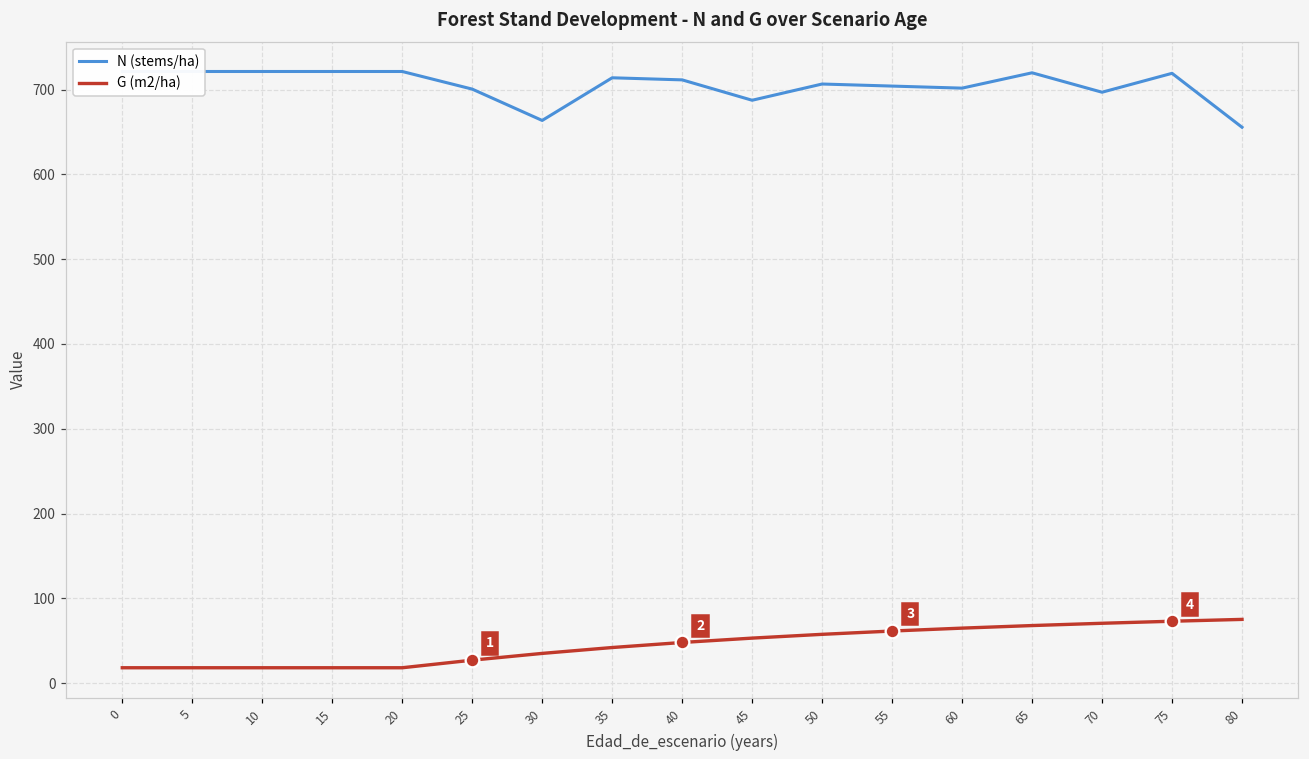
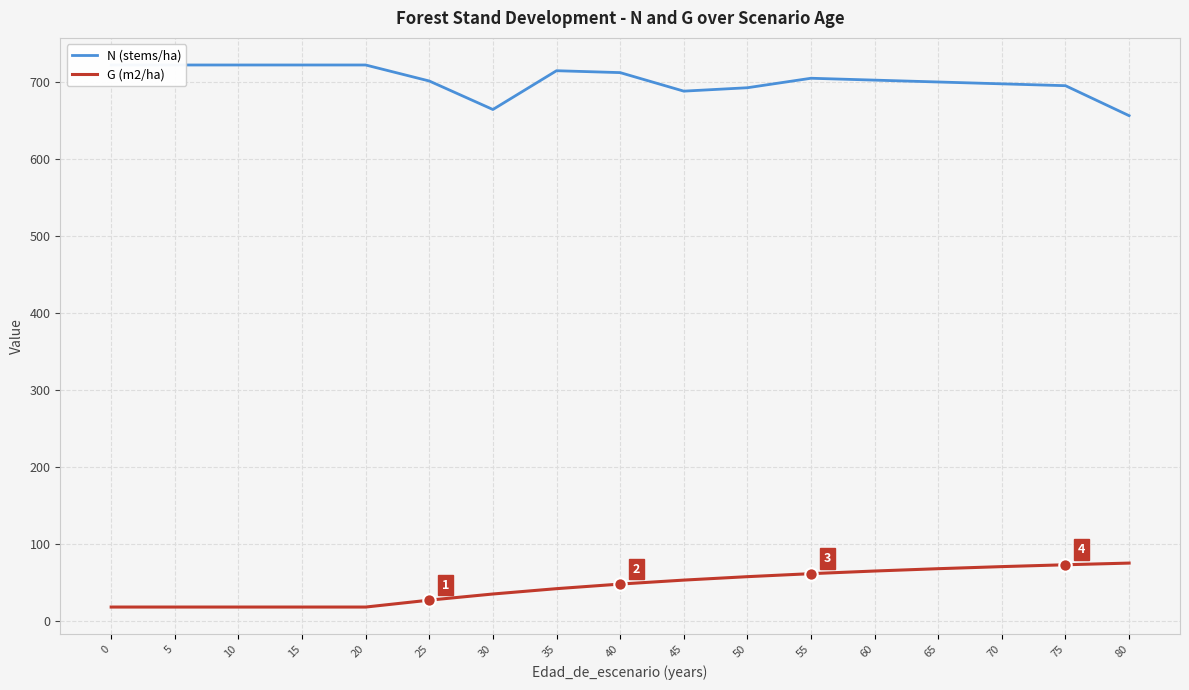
  {
    "N (stems/ha)": {
      "10": 720,
      "15": 720,
      "20": 720,
      "25": 700,
      "30": 660,
      "35": 710,
      "40": 710,
      "45": 690,
-     "50": 710,
+     "50": 690,
      "55": 700,
      "60": 700,
-     "65": 720,
+     "65": 700,
      "70": 700,
-     "75": 720,
+     "75": 690,
      "80": 660
    }
  }
